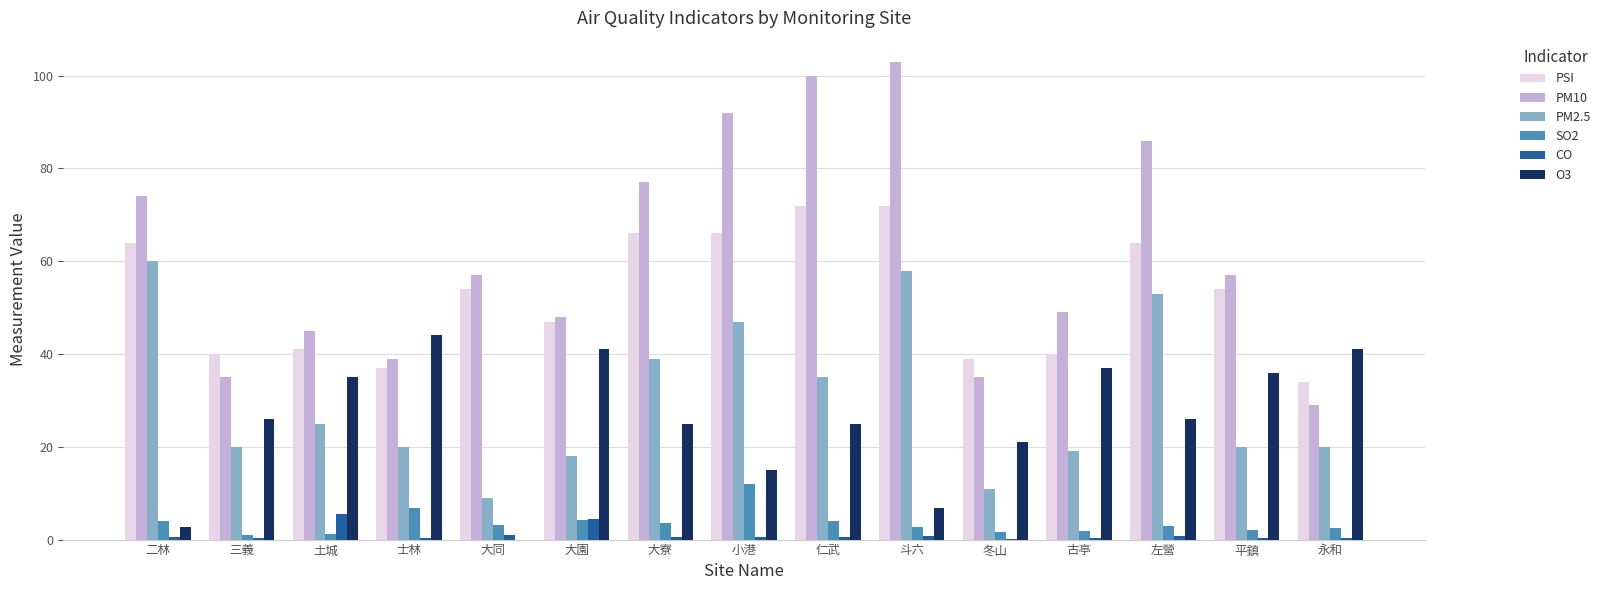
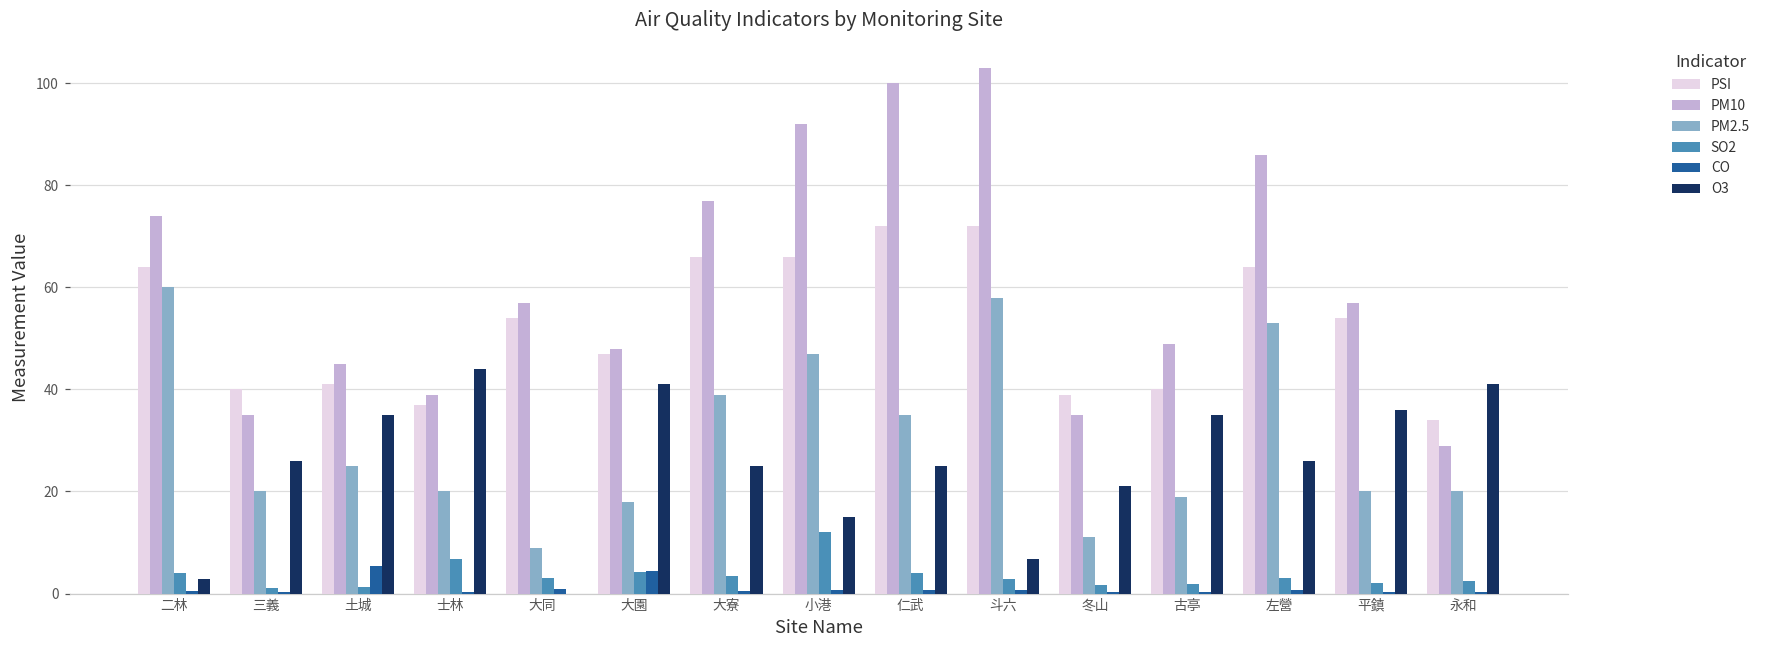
  {
    "PM2.5": {
      "二林": 60,
      "三義": 20,
      "土城": 25,
      "士林": 20,
      "大同": 9,
      "大園": 18,
      "大寮": 39,
      "小港": 47,
      "仁武": 35,
      "斗六": 58,
      "冬山": 11,
      "古亭": 19,
      "左營": 53,
      "平鎮": 20,
      "永和": 20
    },
    "SO2": {
      "二林": 4,
      "三義": 1,
      "土城": 1,
      "士林": 7,
      "大同": 3,
      "大園": 4,
      "大寮": 4,
      "小港": 12,
      "仁武": 4,
      "斗六": 3,
      "冬山": 2,
      "古亭": 2,
      "左營": 3,
      "平鎮": 2,
      "永和": 2
    },
    "CO": {
      "土城": 5,
      "大同": 1,
      "大園": 4,
      "大寮": 1,
      "小港": 1,
      "仁武": 1,
      "斗六": 1,
      "左營": 1
    },
    "O3": {
      "二林": 3,
      "三義": 26,
      "土城": 35,
      "士林": 44,
      "大同": 0,
      "大園": 41,
      "大寮": 25,
      "小港": 15,
      "仁武": 25,
      "斗六": 7,
      "冬山": 21,
-     "古亭": 37,
+     "古亭": 35,
      "左營": 26,
      "平鎮": 36,
      "永和": 41
    }
  }
